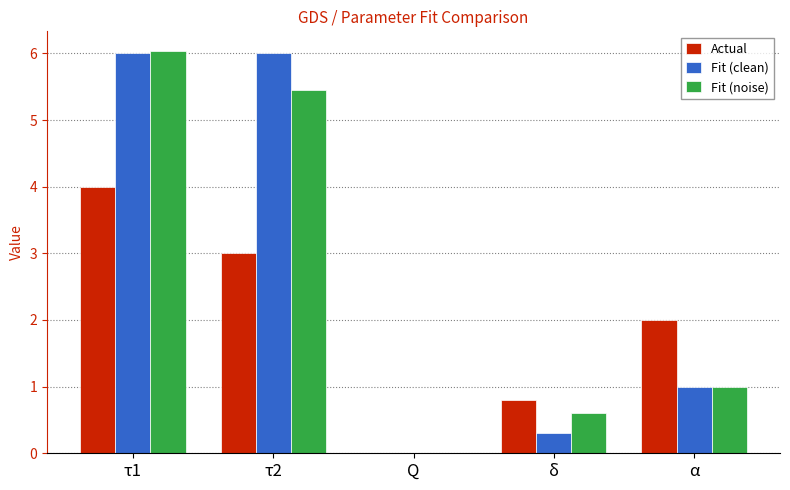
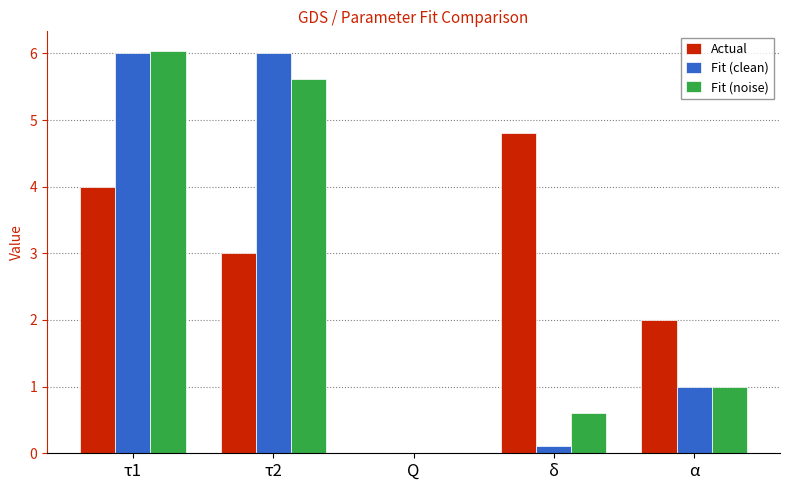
  {
    "Actual": {
      "τ1": 4.0,
      "τ2": 3.0,
-     "δ": 0.8,
+     "δ": 4.8,
      "α": 2.0
    },
    "Fit (clean)": {
      "τ1": 6.0,
      "τ2": 6.0,
-     "δ": 0.3,
+     "δ": 0.1,
      "α": 1.0
    },
    "Fit (noise)": {
      "τ1": 6.0,
-     "τ2": 5.5,
+     "τ2": 5.6,
      "δ": 0.6,
      "α": 1.0
    }
  }
